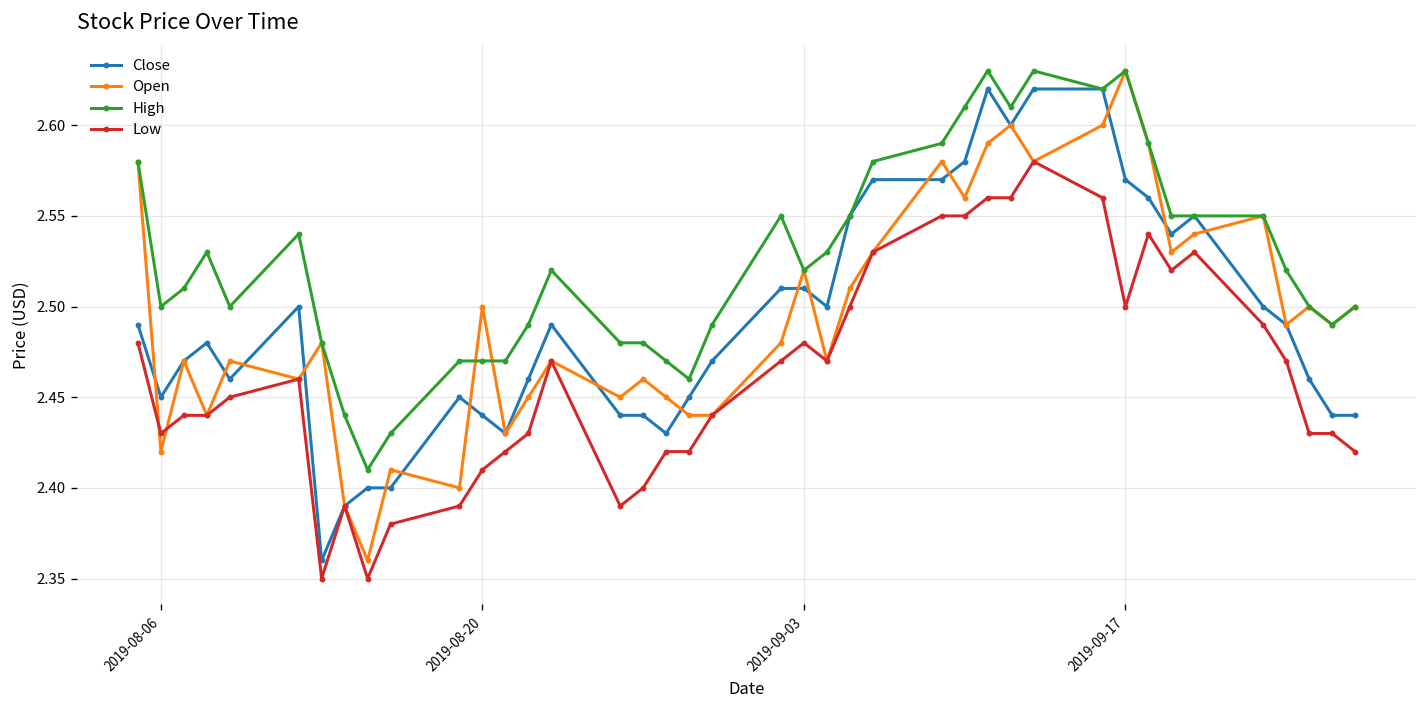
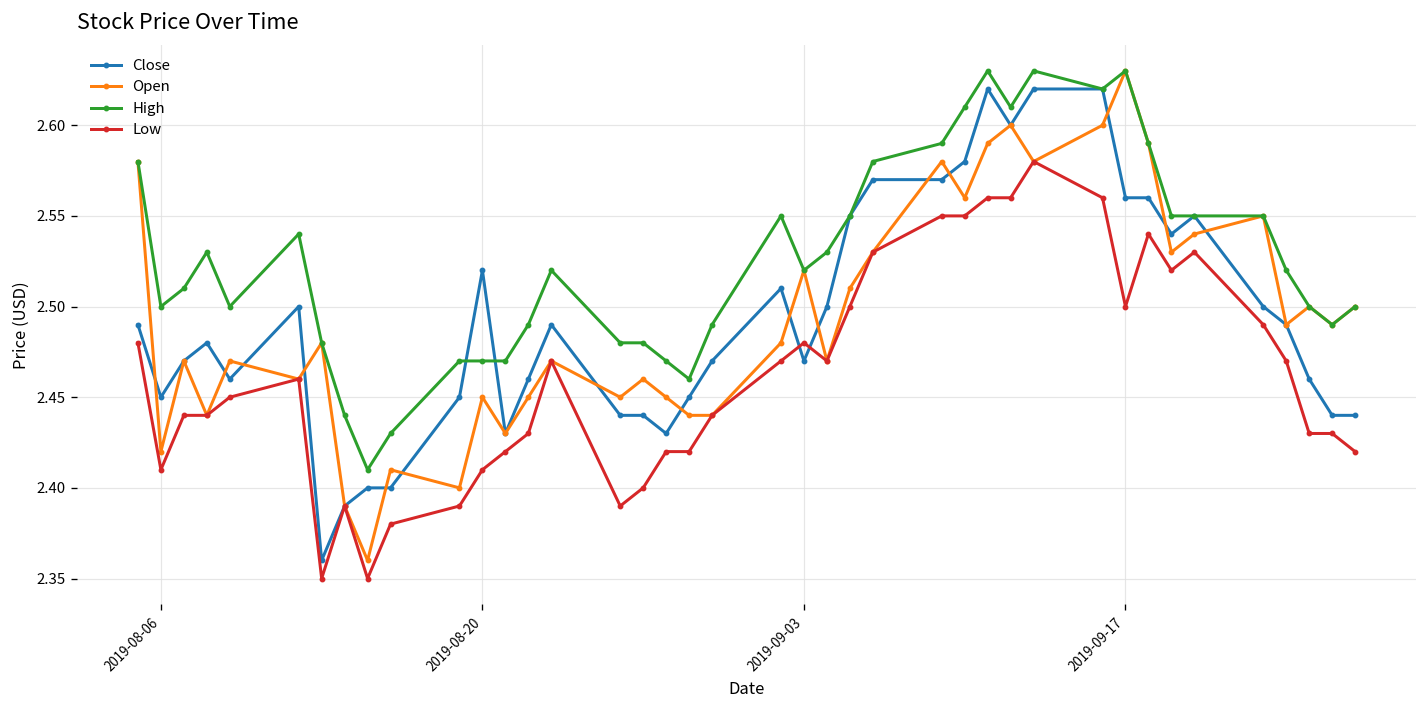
  {
    "Close": {
      "2019-08-06": 2.45,
-     "2019-08-20": 2.44,
-     "2019-09-03": 2.51,
-     "2019-09-17": 2.57
+     "2019-08-20": 2.52,
+     "2019-09-03": 2.47,
+     "2019-09-17": 2.56
    },
    "Open": {
      "2019-08-06": 2.42,
-     "2019-08-20": 2.50
+     "2019-08-20": 2.45
    },
    "High": {
      "2019-08-06": 2.50,
      "2019-08-20": 2.47
    },
    "Low": {
-     "2019-08-06": 2.43,
+     "2019-08-06": 2.41,
      "2019-08-20": 2.41,
      "2019-09-03": 2.48,
      "2019-09-17": 2.50
    }
  }
